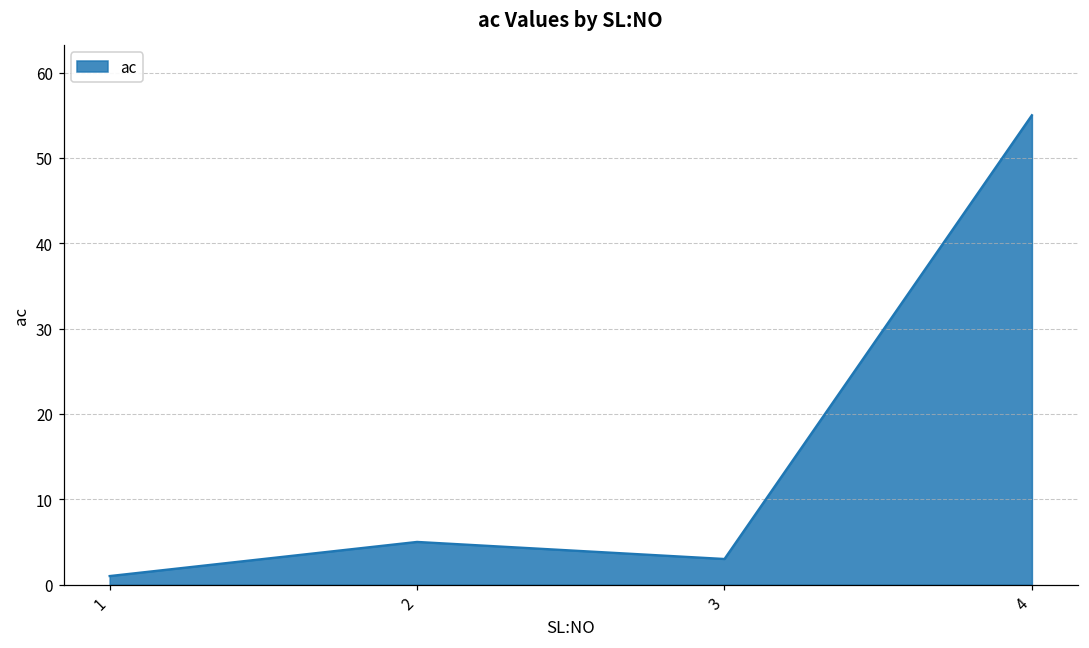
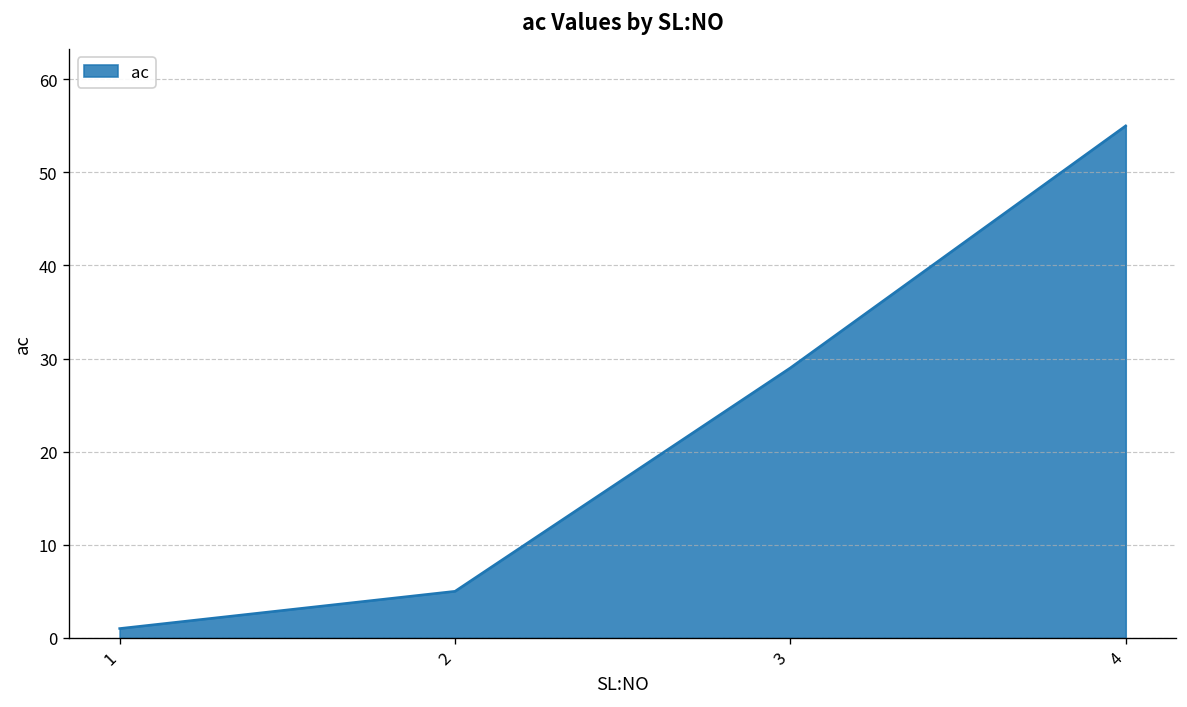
  {
    "1": 1,
    "2": 5,
-   "3": 3,
+   "3": 29,
    "4": 55
  }
